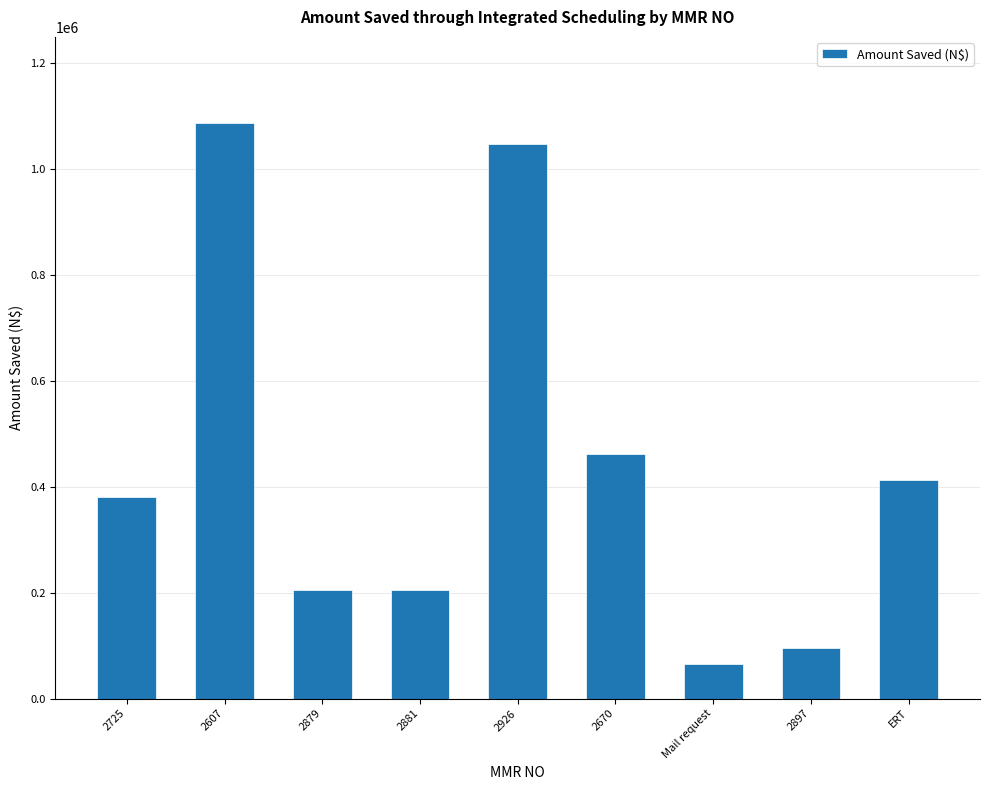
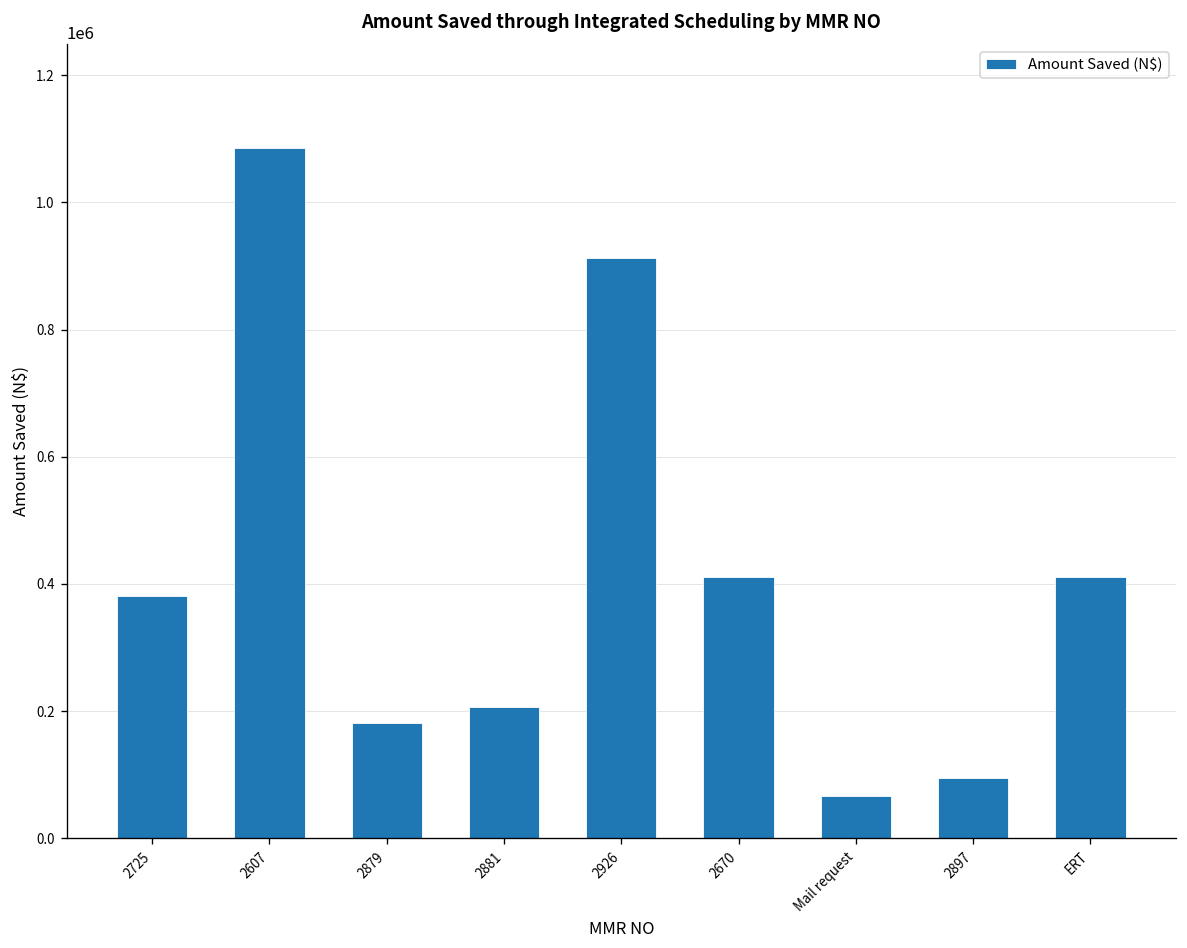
  {
    "2725": 380000,
    "2607": 1090000,
-   "2879": 210000,
+   "2879": 180000,
    "2881": 210000,
-   "2926": 1050000,
-   "2670": 460000,
+   "2926": 910000,
+   "2670": 410000,
    "Mail request": 70000,
    "2897": 90000,
    "ERT": 410000
  }
